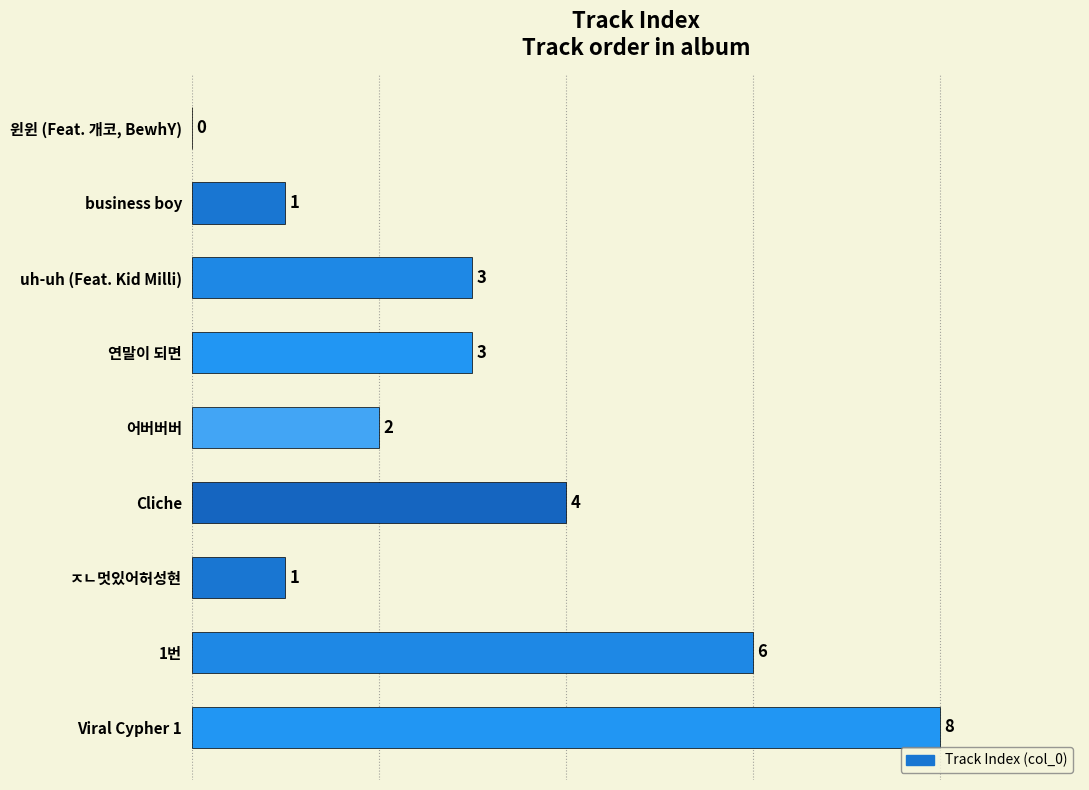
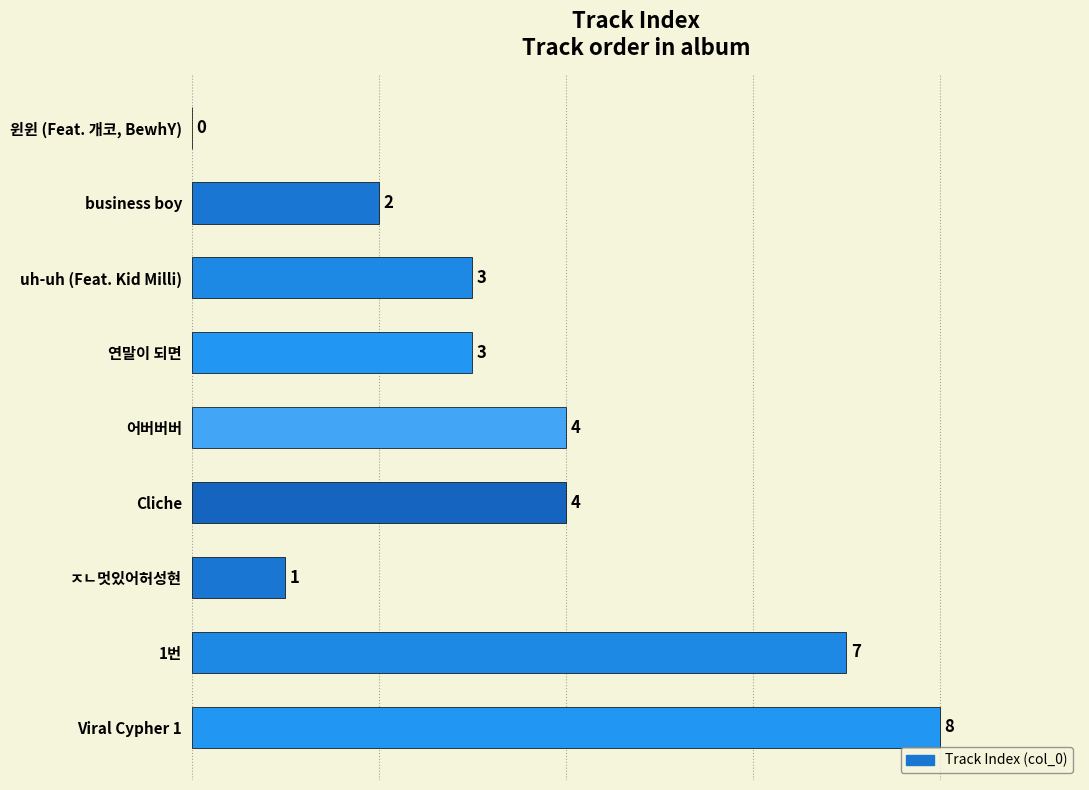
  {
    "윈윈 (Feat. 개코, BewhY)": 0,
-   "business boy": 1,
+   "business boy": 2,
    "uh-uh (Feat. Kid Milli)": 3,
    "연말이 되면": 3,
-   "어버버버": 2,
+   "어버버버": 4,
    "Cliche": 4,
    "ㅈㄴ멋있어허성현": 1,
-   "1번": 6,
+   "1번": 7,
    "Viral Cypher 1": 8
  }
